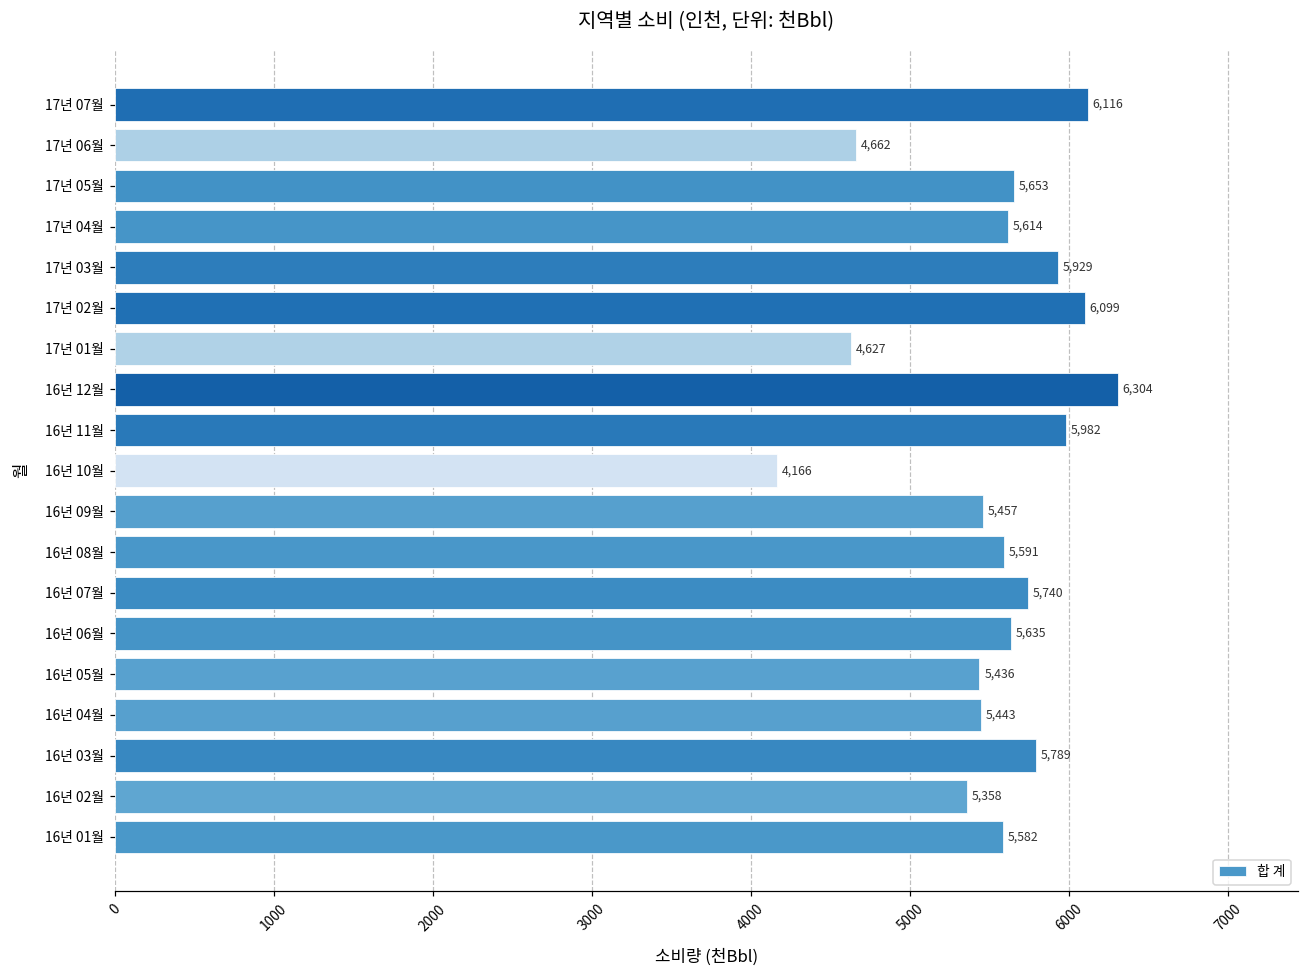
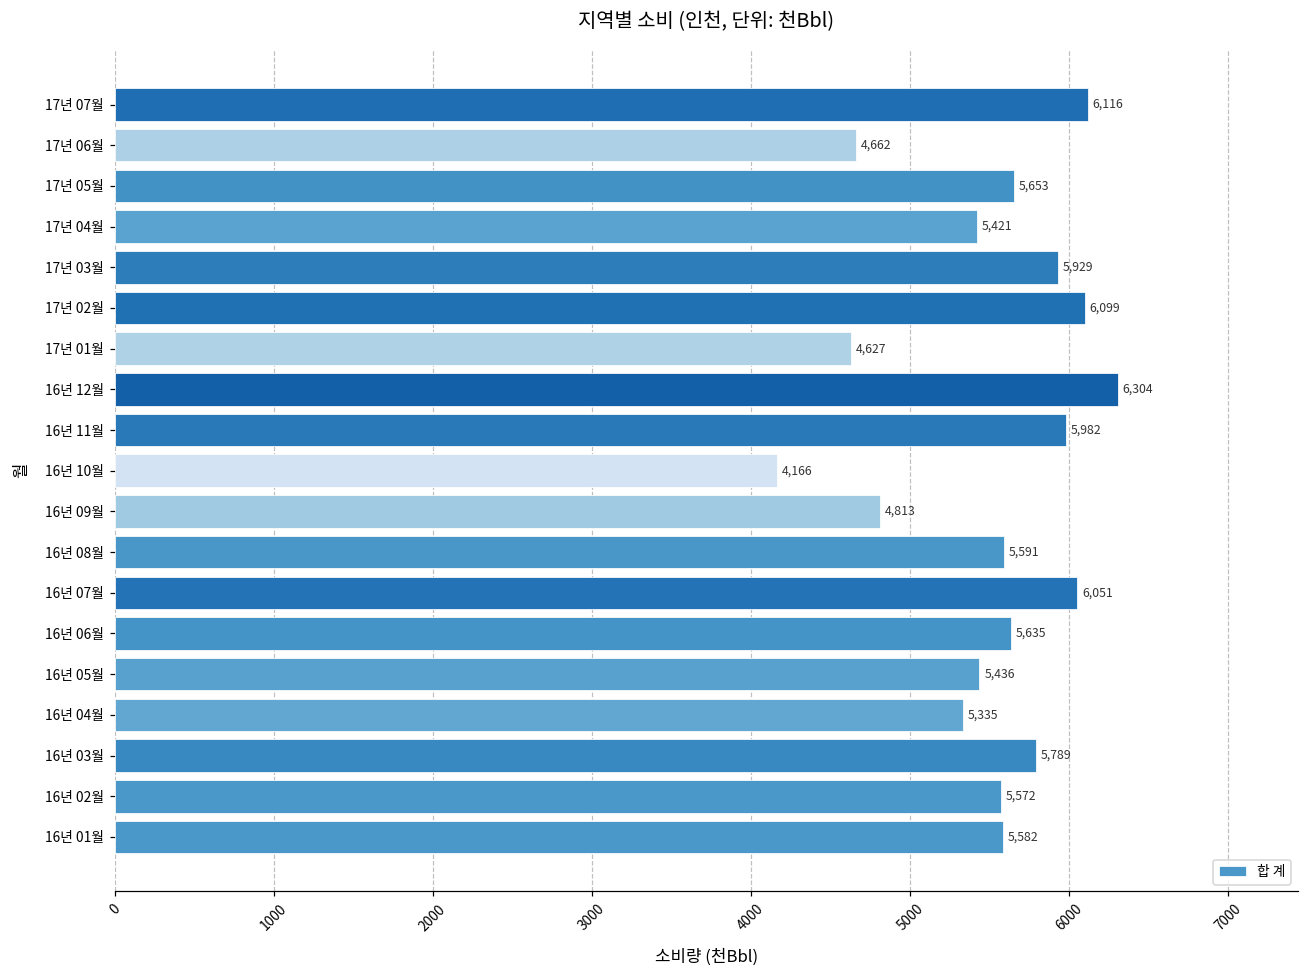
  {
    "17년 07월": "6,116",
    "17년 06월": "4,662",
    "17년 05월": "5,653",
-   "17년 04월": "5,614",
+   "17년 04월": "5,421",
    "17년 03월": "5,929",
    "17년 02월": "6,099",
    "17년 01월": "4,627",
    "16년 12월": "6,304",
    "16년 11월": "5,982",
    "16년 10월": "4,166",
-   "16년 09월": "5,457",
+   "16년 09월": "4,813",
    "16년 08월": "5,591",
-   "16년 07월": "5,740",
+   "16년 07월": "6,051",
    "16년 06월": "5,635",
    "16년 05월": "5,436",
-   "16년 04월": "5,443",
+   "16년 04월": "5,335",
    "16년 03월": "5,789",
-   "16년 02월": "5,358",
+   "16년 02월": "5,572",
    "16년 01월": "5,582"
  }
